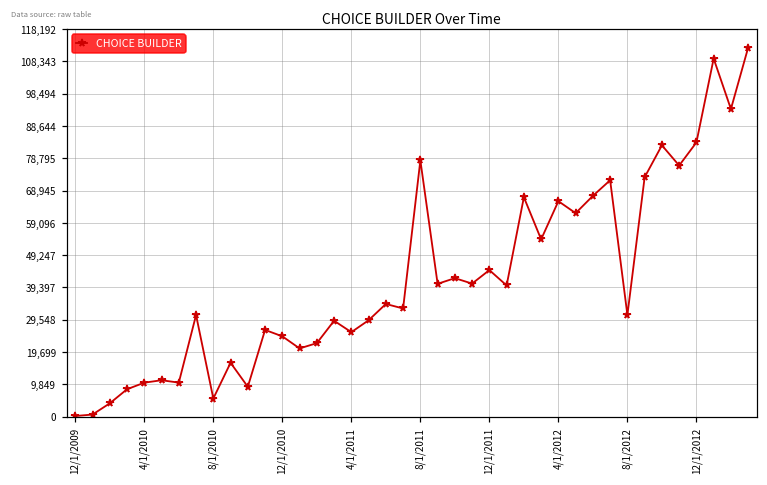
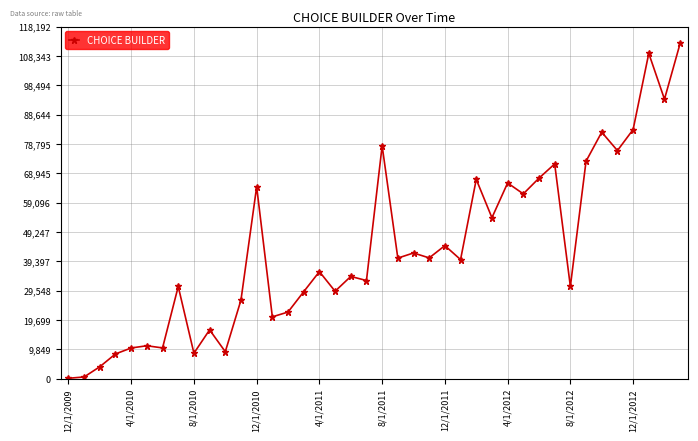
  {
    "12/1/2009": "0",
    "4/1/2010": "10,000",
-   "8/1/2010": "6,000",
-   "12/1/2010": "24,000",
-   "4/1/2011": "26,000",
+   "8/1/2010": "9,000",
+   "12/1/2010": "64,000",
+   "4/1/2011": "36,000",
    "8/1/2011": "78,000",
    "12/1/2011": "45,000",
    "4/1/2012": "66,000",
    "8/1/2012": "31,000",
    "12/1/2012": "84,000"
  }
